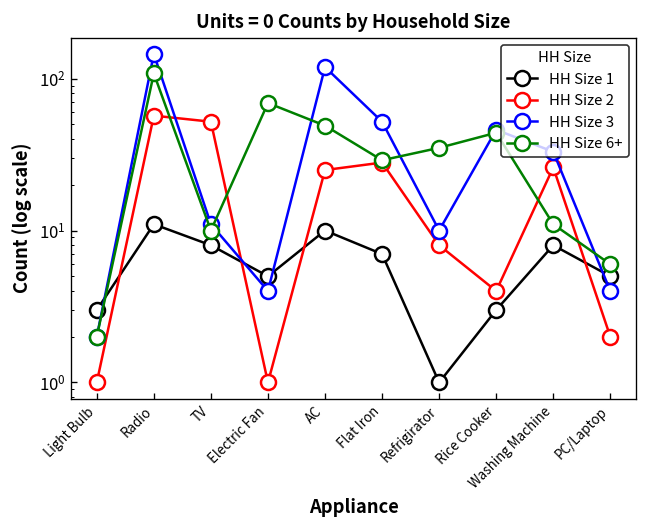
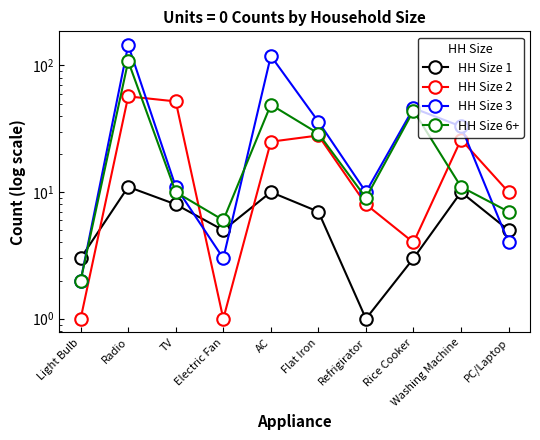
  {
    "HH Size 1": {
      "Light Bulb": 3,
      "Radio": 11,
      "TV": 8,
      "Electric Fan": 5,
      "AC": 10,
      "Flat Iron": 7,
      "Refrigirator": 1,
      "Rice Cooker": 3,
-     "Washing Machine": 8,
+     "Washing Machine": 10,
      "PC/Laptop": 5
    },
    "HH Size 2": {
      "Light Bulb": 1.0,
      "Radio": 60,
      "TV": 52,
      "Electric Fan": 1.0,
      "AC": 25,
      "Refrigirator": 8,
      "Rice Cooker": 4.0,
      "Washing Machine": 26,
-     "PC/Laptop": 2.0
+     "PC/Laptop": 10
    },
    "HH Size 3": {
      "Radio": 150,
      "TV": 11,
-     "Electric Fan": 4.0,
+     "Electric Fan": 3.0,
      "AC": 120,
-     "Flat Iron": 52,
+     "Flat Iron": 36,
      "Refrigirator": 10,
      "PC/Laptop": 4.0
    },
    "HH Size 6+": {
      "Radio": 110,
      "TV": 10,
-     "Electric Fan": 70,
+     "Electric Fan": 6,
      "AC": 49,
-     "Refrigirator": 35,
+     "Refrigirator": 9,
      "Washing Machine": 11,
-     "PC/Laptop": 6
+     "PC/Laptop": 7
    }
  }
